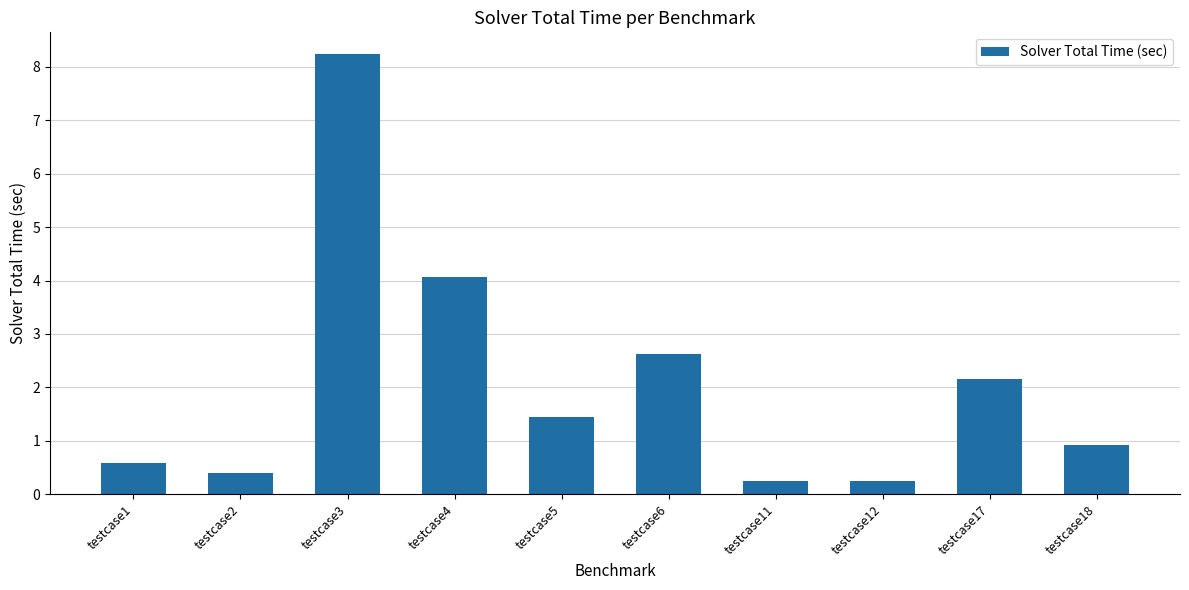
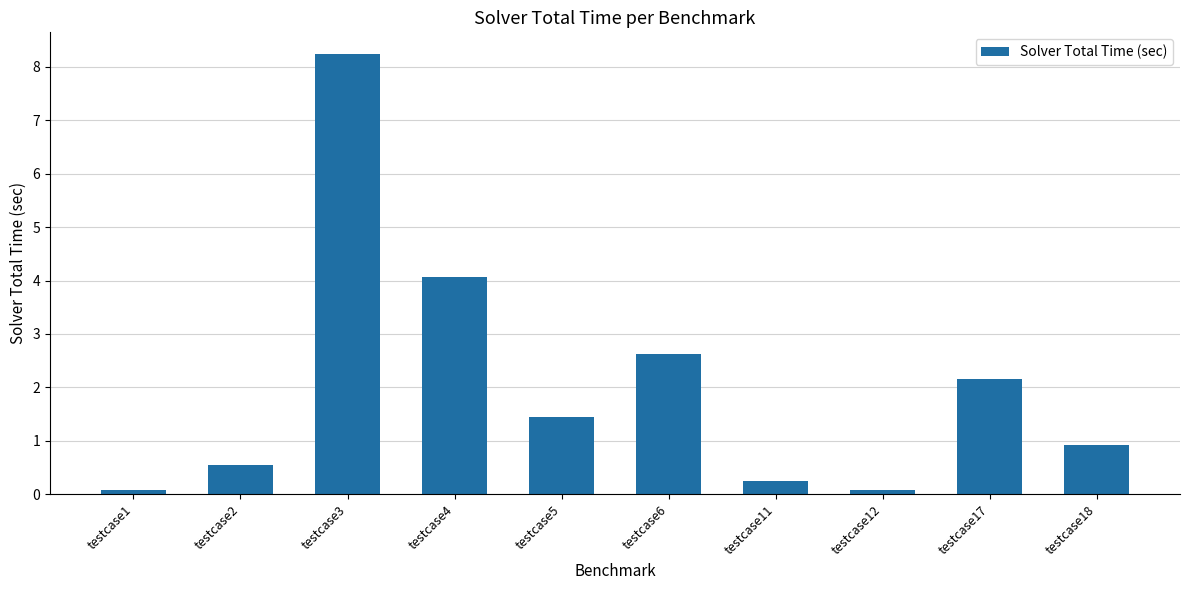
  {
-   "testcase1": 0.6,
-   "testcase2": 0.4,
+   "testcase1": 0.1,
+   "testcase2": 0.6,
    "testcase3": 8.2,
    "testcase4": 4.1,
    "testcase5": 1.4,
    "testcase6": 2.6,
    "testcase11": 0.3,
-   "testcase12": 0.2,
+   "testcase12": 0.1,
    "testcase17": 2.2,
    "testcase18": 0.9
  }
